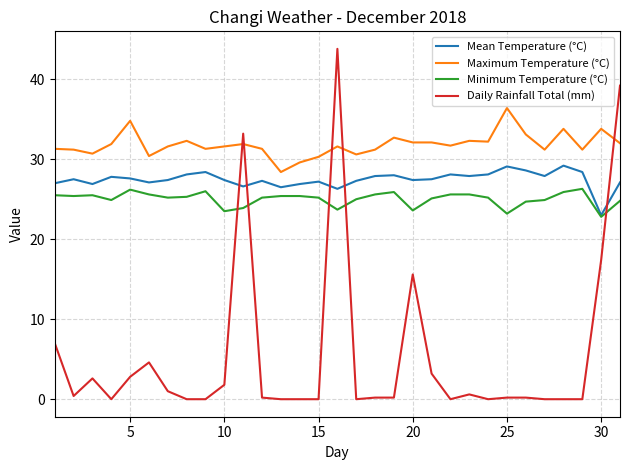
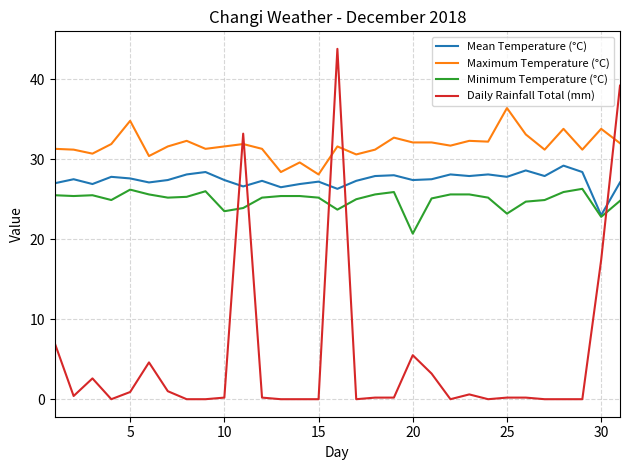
  {
    "Mean Temperature (°C)": {
      "5": 28,
      "10": 27,
      "15": 27,
      "20": 27,
-     "25": 29
+     "25": 28
    },
    "Maximum Temperature (°C)": {
      "5": 35,
      "10": 32,
-     "15": 30,
+     "15": 28,
      "20": 32,
      "25": 36,
      "30": 34
    },
    "Minimum Temperature (°C)": {
      "5": 26,
      "10": 24,
      "15": 25,
-     "20": 24,
+     "20": 21,
      "25": 23
    },
    "Daily Rainfall Total (mm)": {
-     "5": 3,
-     "10": 2,
+     "5": 1,
+     "10": 0,
      "15": 0,
-     "20": 16,
+     "20": 6,
      "25": 0,
      "30": 17
    }
  }
